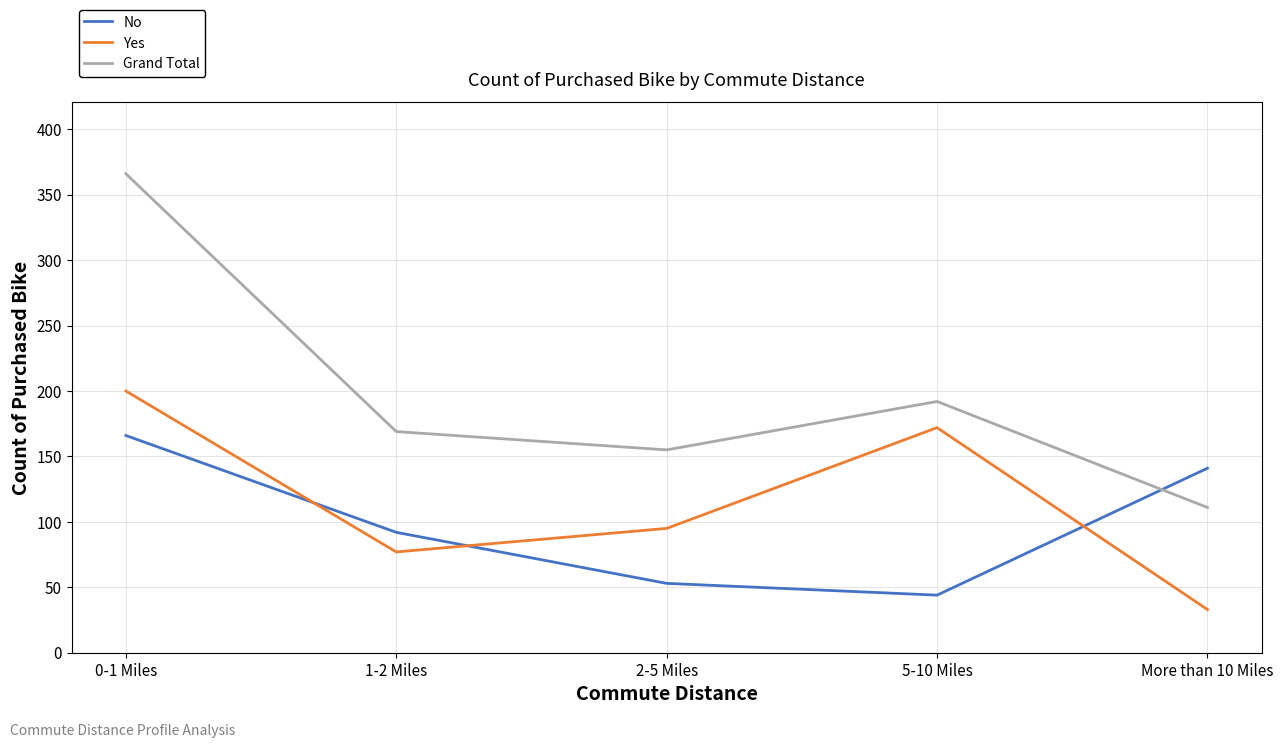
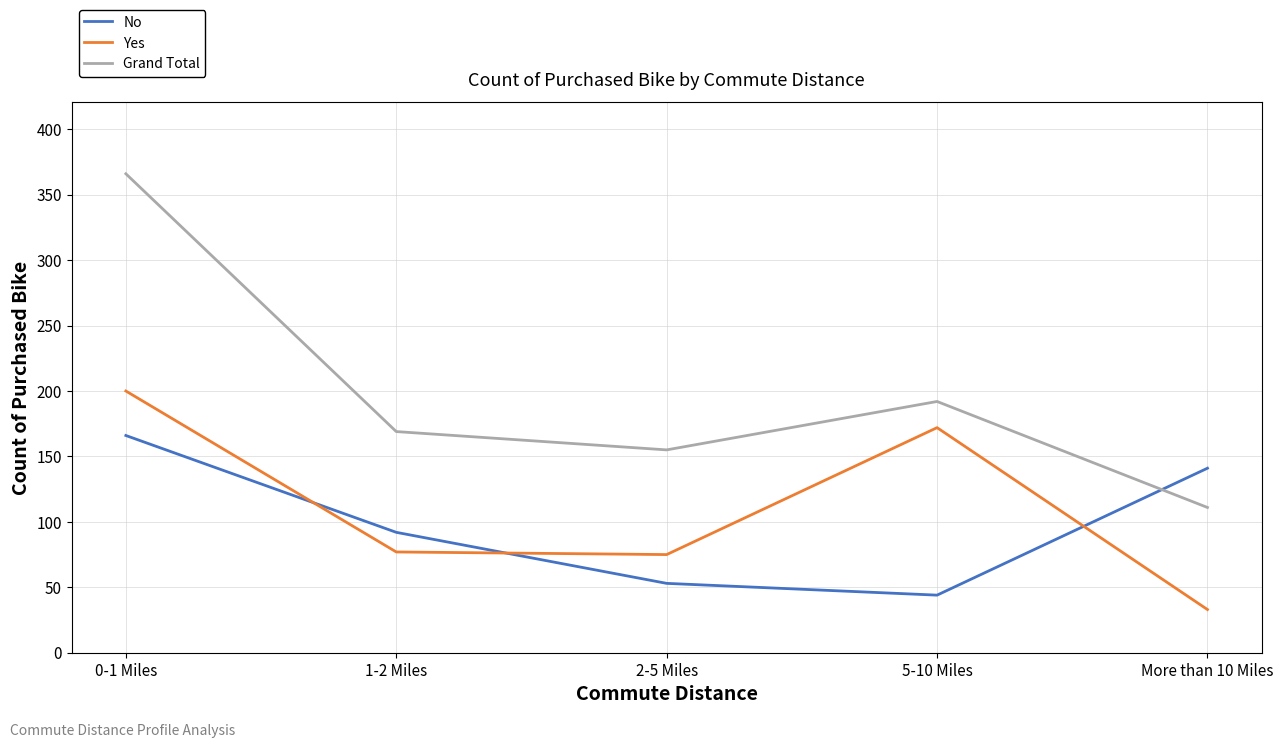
  {
    "No": {
      "0-1 Miles": 166,
      "1-2 Miles": 92,
      "2-5 Miles": 53,
      "5-10 Miles": 44,
      "More than 10 Miles": 141
    },
    "Yes": {
      "0-1 Miles": 200,
      "1-2 Miles": 77,
-     "2-5 Miles": 95,
+     "2-5 Miles": 75,
      "5-10 Miles": 172,
      "More than 10 Miles": 33
    },
    "Grand Total": {
      "0-1 Miles": 366,
      "1-2 Miles": 169,
      "2-5 Miles": 155,
      "5-10 Miles": 192,
      "More than 10 Miles": 111
    }
  }
